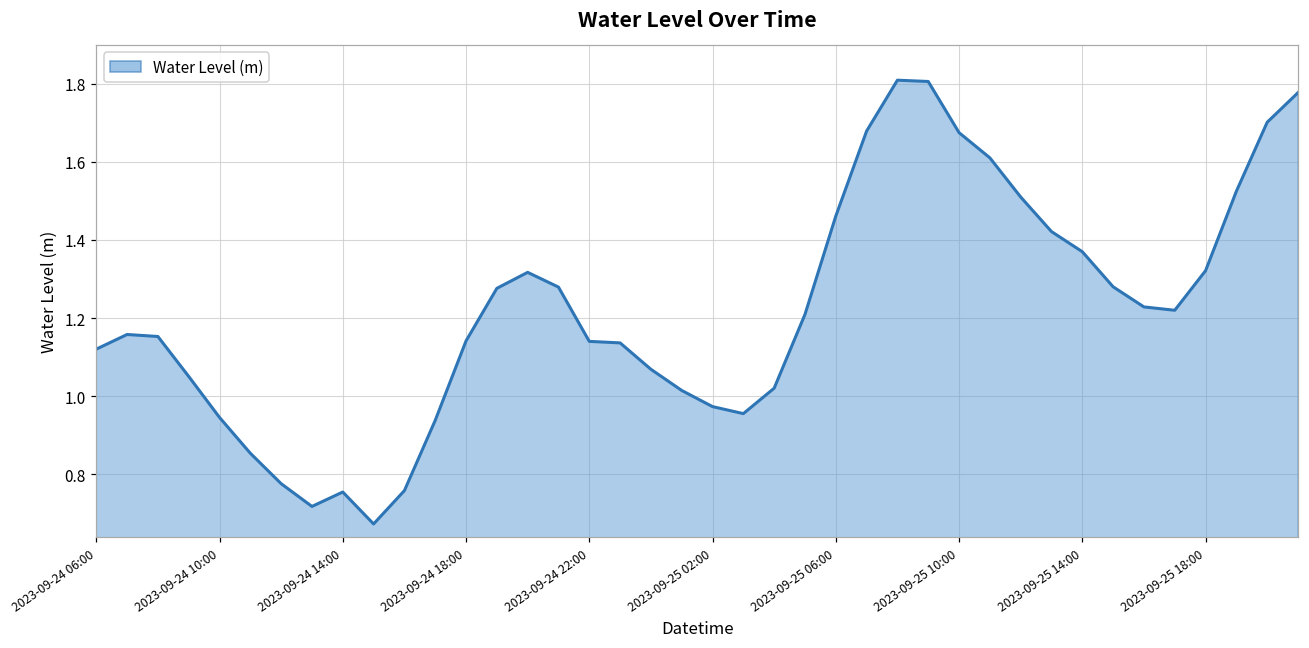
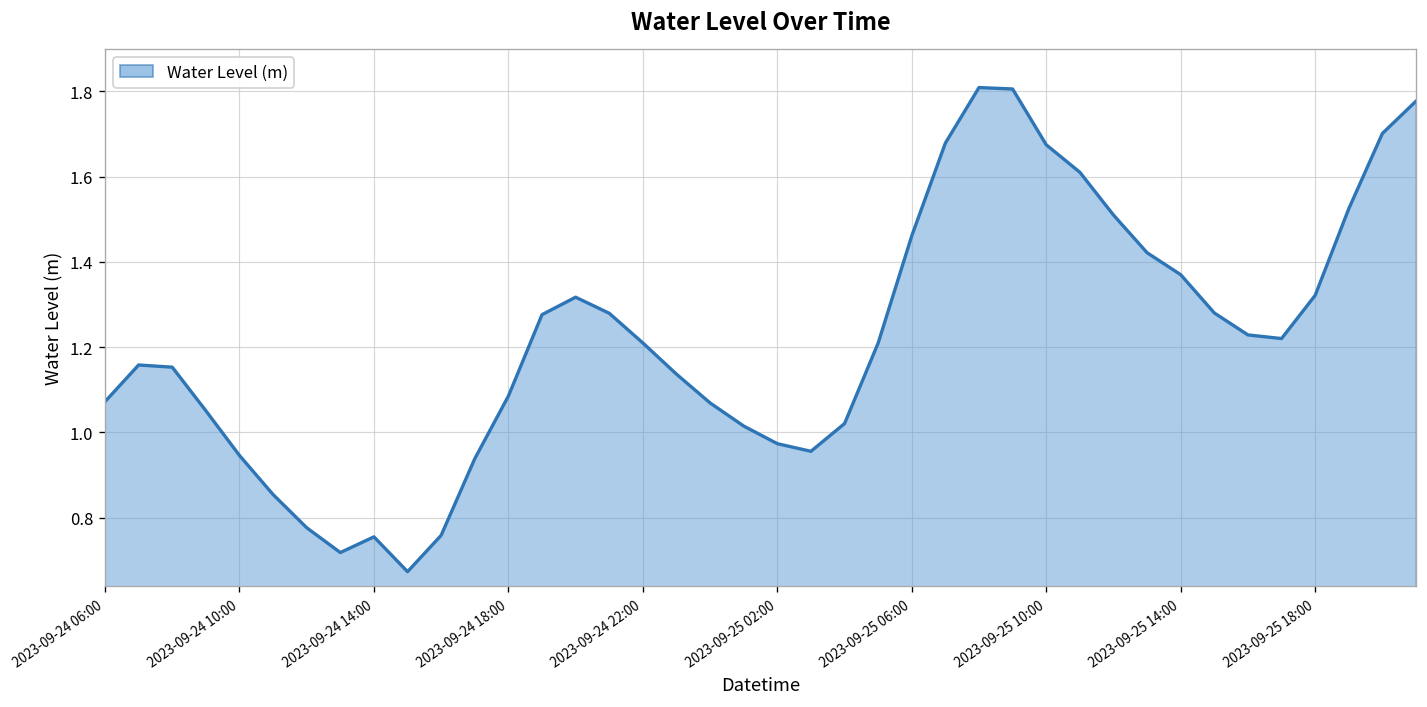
  {
-   "2023-09-24 06:00": 1.12,
+   "2023-09-24 06:00": 1.07,
    "2023-09-24 10:00": 0.95,
    "2023-09-24 14:00": 0.75,
-   "2023-09-24 18:00": 1.14,
-   "2023-09-24 22:00": 1.14,
+   "2023-09-24 18:00": 1.09,
+   "2023-09-24 22:00": 1.21,
    "2023-09-25 02:00": 0.97,
    "2023-09-25 06:00": 1.46,
    "2023-09-25 10:00": 1.67,
    "2023-09-25 14:00": 1.37,
    "2023-09-25 18:00": 1.32
  }
